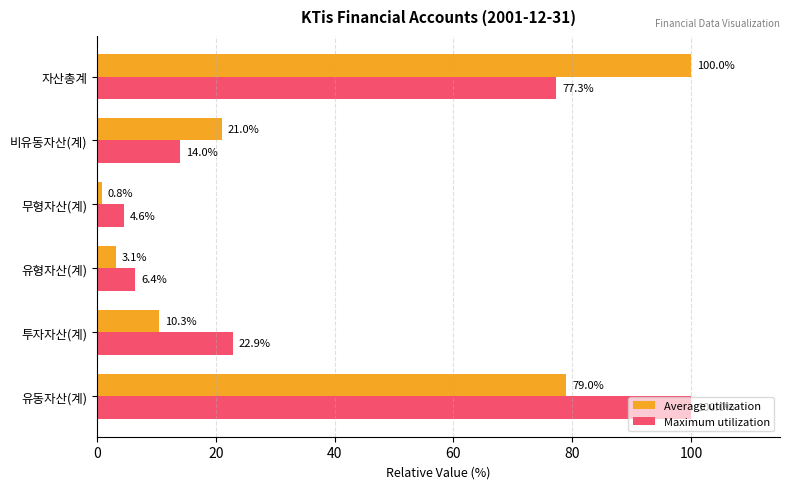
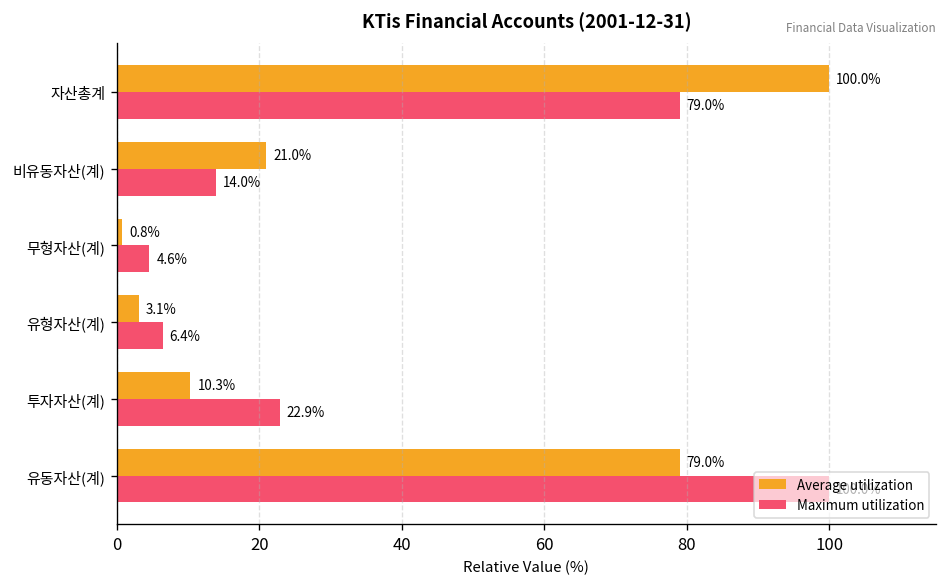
  {
    "Average utilization": {
      "자산총계": "100.0%",
      "비유동자산(계)": "21.0%",
      "무형자산(계)": "0.8%",
      "유형자산(계)": "3.1%",
      "투자자산(계)": "10.3%",
      "유동자산(계)": "79.0%"
    },
    "Maximum utilization": {
-     "자산총계": "77.3%",
+     "자산총계": "79.0%",
      "비유동자산(계)": "14.0%",
      "무형자산(계)": "4.6%",
      "유형자산(계)": "6.4%",
      "투자자산(계)": "22.9%"
    }
  }
